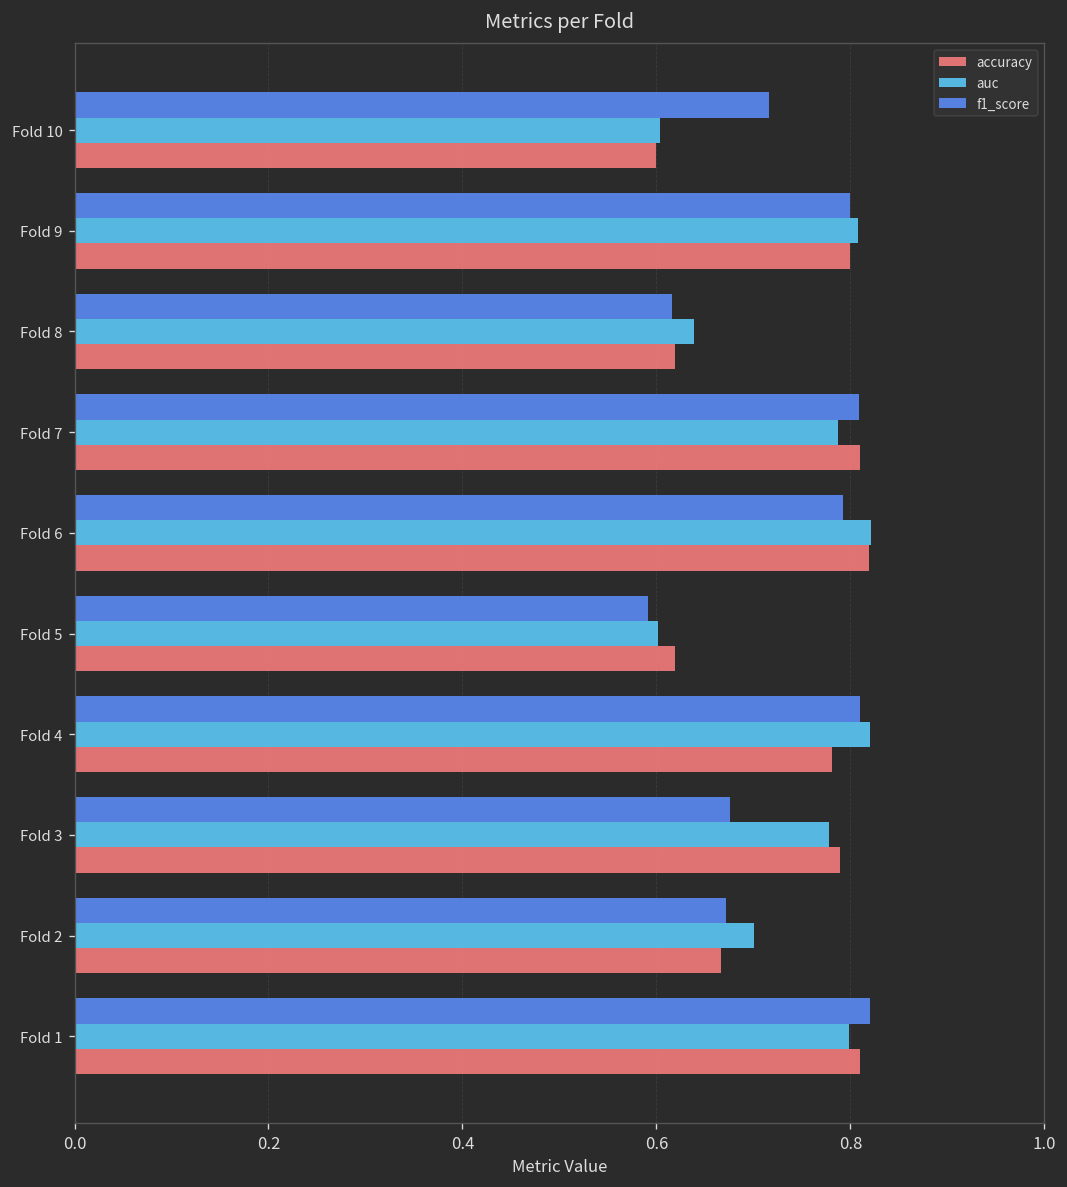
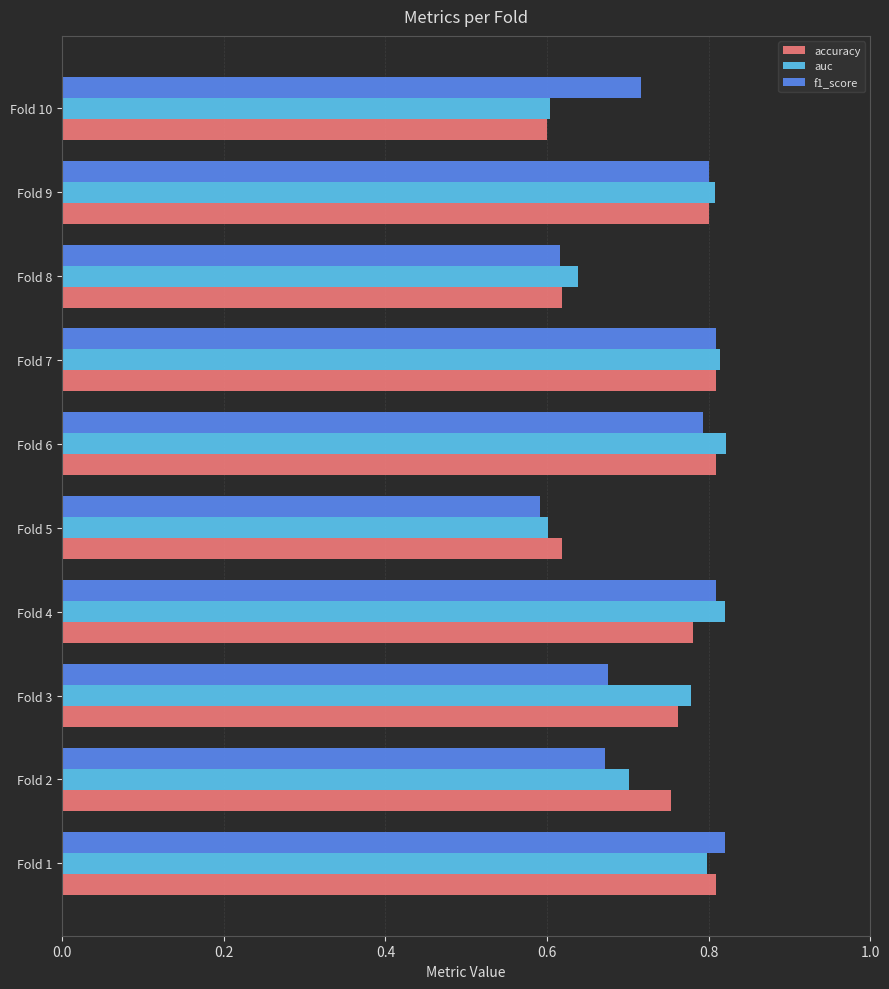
  {
    "accuracy": {
      "Fold 10": 0.60,
      "Fold 9": 0.80,
      "Fold 8": 0.62,
      "Fold 7": 0.81,
-     "Fold 6": 0.82,
+     "Fold 6": 0.81,
      "Fold 5": 0.62,
      "Fold 4": 0.78,
-     "Fold 3": 0.79,
-     "Fold 2": 0.67,
+     "Fold 3": 0.76,
+     "Fold 2": 0.75,
      "Fold 1": 0.81
    },
    "auc": {
      "Fold 10": 0.60,
      "Fold 9": 0.81,
      "Fold 8": 0.64,
-     "Fold 7": 0.79,
+     "Fold 7": 0.81,
      "Fold 6": 0.82,
      "Fold 5": 0.60,
      "Fold 4": 0.82,
      "Fold 3": 0.78,
      "Fold 2": 0.70,
      "Fold 1": 0.80
    },
    "f1_score": {
      "Fold 10": 0.72,
      "Fold 9": 0.80,
      "Fold 8": 0.62,
      "Fold 7": 0.81,
      "Fold 6": 0.79,
      "Fold 5": 0.59,
      "Fold 4": 0.81,
      "Fold 3": 0.68,
      "Fold 2": 0.67,
      "Fold 1": 0.82
    }
  }
